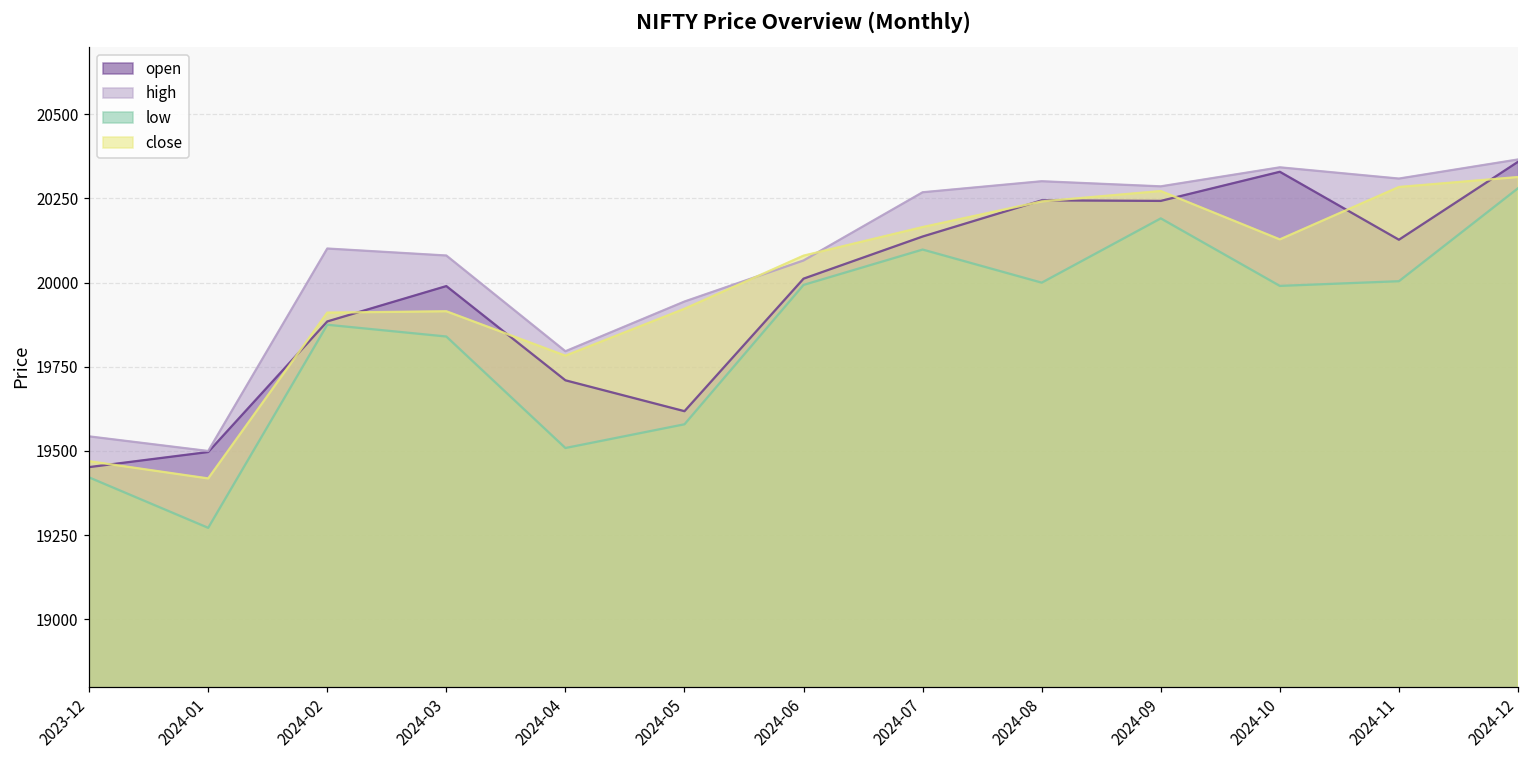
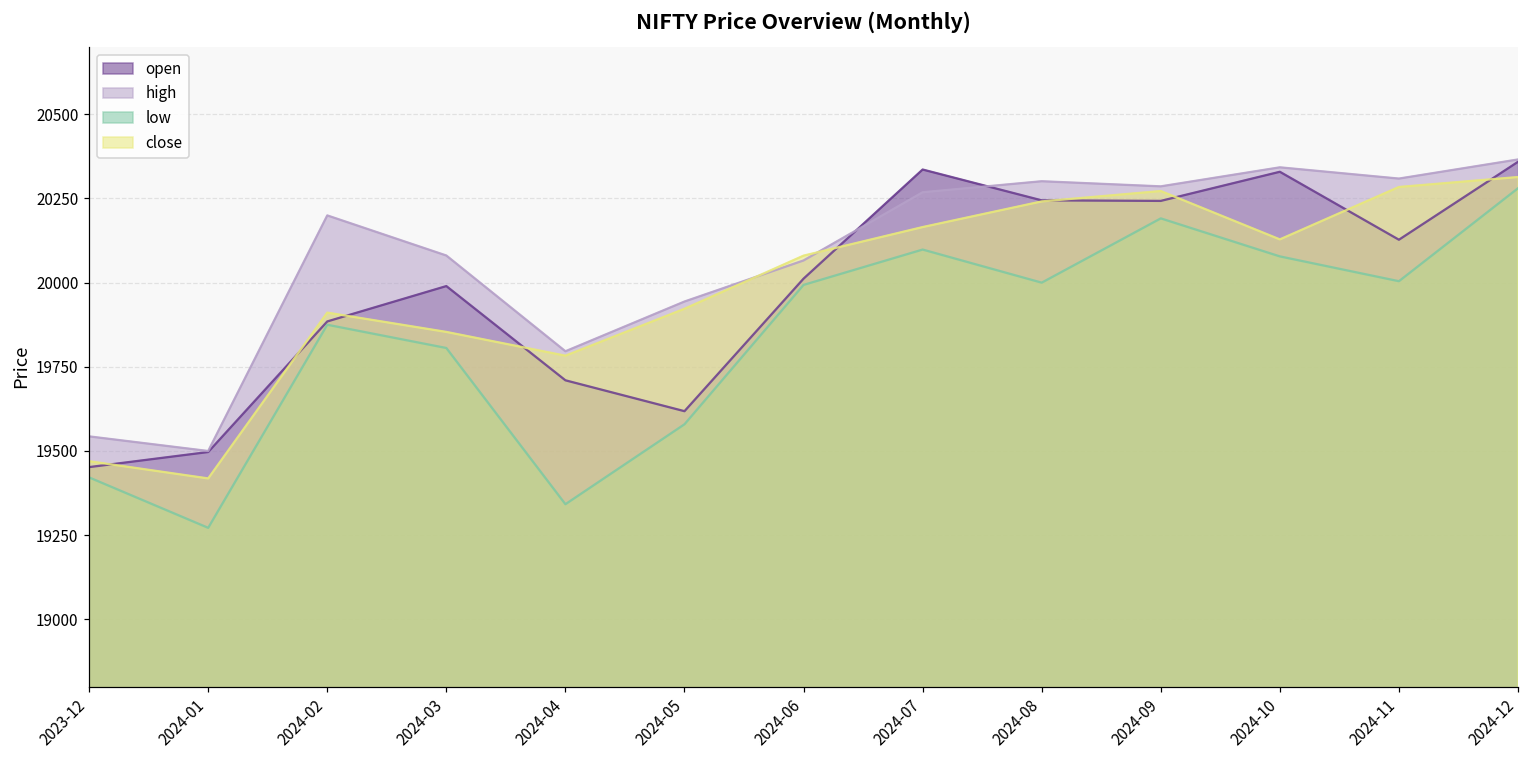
  {
    "open": {
      "2023-12": 19450,
      "2024-02": 19880,
      "2024-03": 19990,
      "2024-04": 19710,
      "2024-05": 19620,
      "2024-06": 20010,
-     "2024-07": 20140,
+     "2024-07": 20340,
      "2024-09": 20240,
      "2024-10": 20330,
      "2024-11": 20130
    },
    "high": {
      "2023-12": 19540,
-     "2024-02": 20100,
+     "2024-02": 20200,
      "2024-03": 20080,
      "2024-04": 19800,
      "2024-05": 19940,
      "2024-06": 20070,
      "2024-07": 20270,
      "2024-08": 20300,
      "2024-09": 20290,
      "2024-10": 20340,
      "2024-11": 20310
    },
    "low": {
      "2023-12": 19420,
      "2024-01": 19270,
      "2024-02": 19870,
-     "2024-03": 19840,
-     "2024-04": 19510,
+     "2024-03": 19810,
+     "2024-04": 19340,
      "2024-05": 19580,
      "2024-06": 19990,
      "2024-07": 20100,
      "2024-08": 20000,
      "2024-09": 20190,
-     "2024-10": 19990,
+     "2024-10": 20080,
      "2024-11": 20000,
      "2024-12": 20280
    },
    "close": {
      "2023-12": 19470,
      "2024-01": 19420,
      "2024-02": 19910,
-     "2024-03": 19910,
+     "2024-03": 19850,
      "2024-04": 19780,
      "2024-05": 19920,
      "2024-06": 20080,
      "2024-07": 20160,
      "2024-09": 20270,
      "2024-10": 20130,
      "2024-11": 20280,
      "2024-12": 20310
    }
  }
